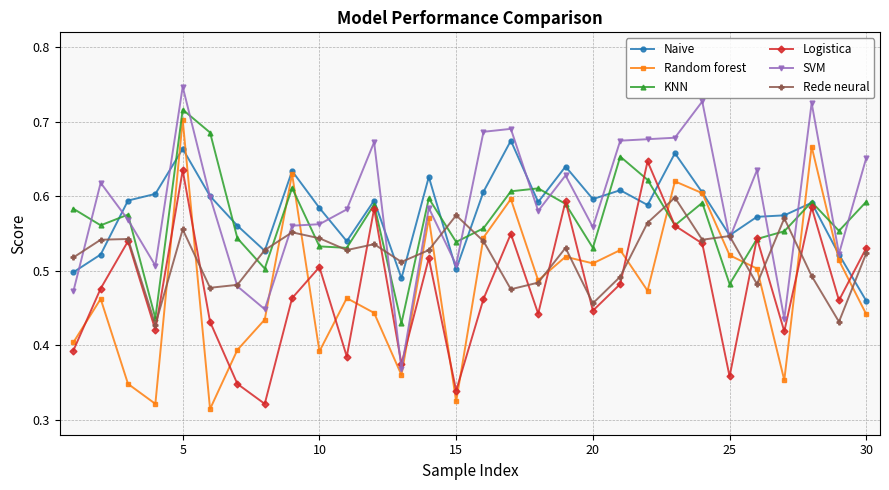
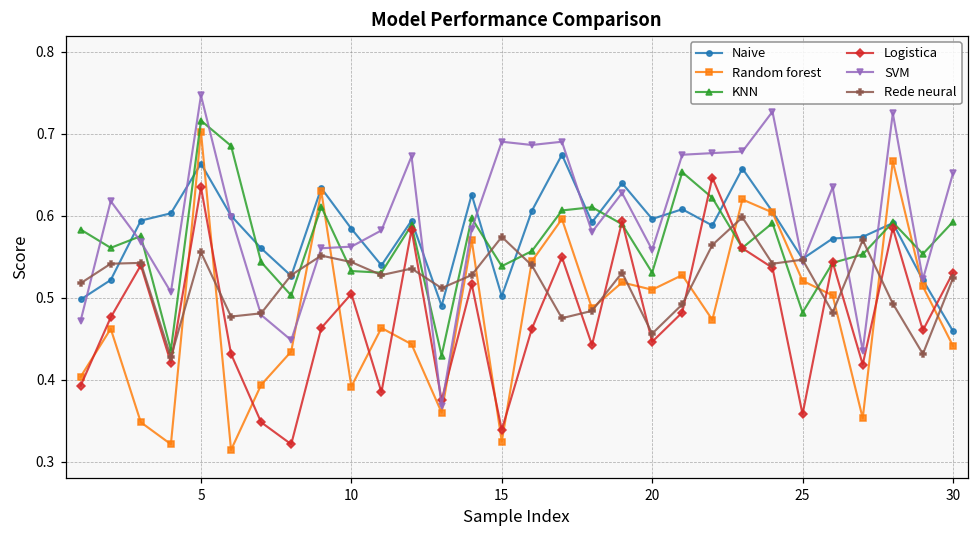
  {
    "Naive": {
      "5": 0.66,
      "10": 0.58,
      "15": 0.50,
      "20": 0.60,
      "30": 0.46
    },
    "Random forest": {
      "5": 0.70,
      "10": 0.39,
      "15": 0.32,
      "20": 0.51,
      "25": 0.52,
      "30": 0.44
    },
    "KNN": {
      "5": 0.72,
      "10": 0.53,
      "15": 0.54,
      "20": 0.53,
      "25": 0.48,
      "30": 0.59
    },
    "Logistica": {
      "5": 0.63,
      "10": 0.50,
      "15": 0.34,
      "20": 0.45,
      "25": 0.36,
      "30": 0.53
    },
    "SVM": {
      "5": 0.75,
      "10": 0.56,
-     "15": 0.51,
+     "15": 0.69,
      "20": 0.56,
      "30": 0.65
    },
    "Rede neural": {
      "5": 0.56,
      "10": 0.54,
      "15": 0.57,
      "20": 0.46,
      "30": 0.52
    }
  }
